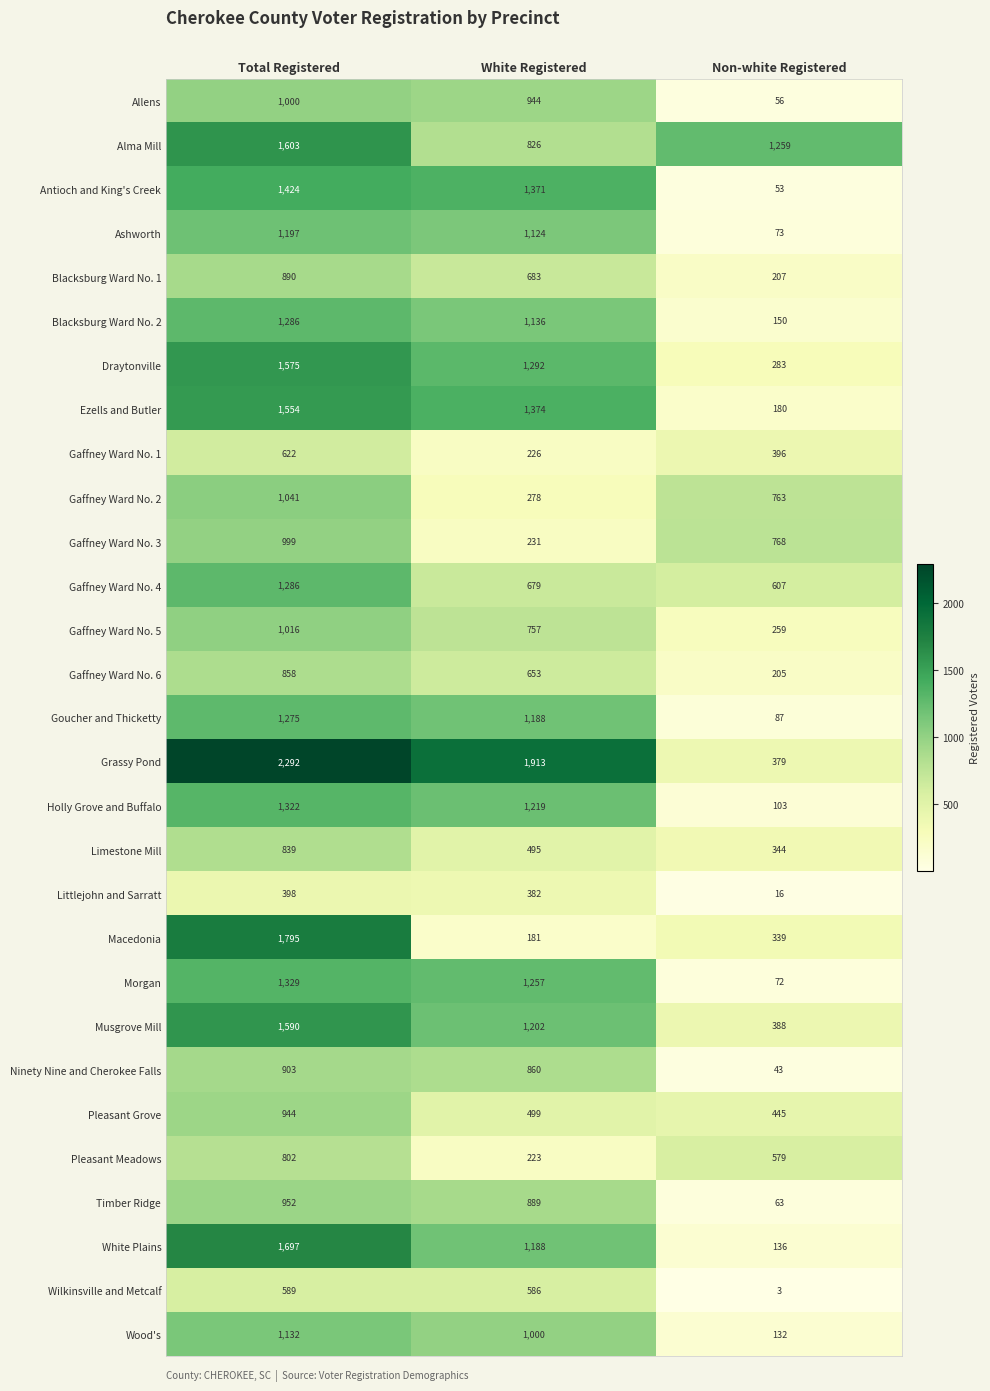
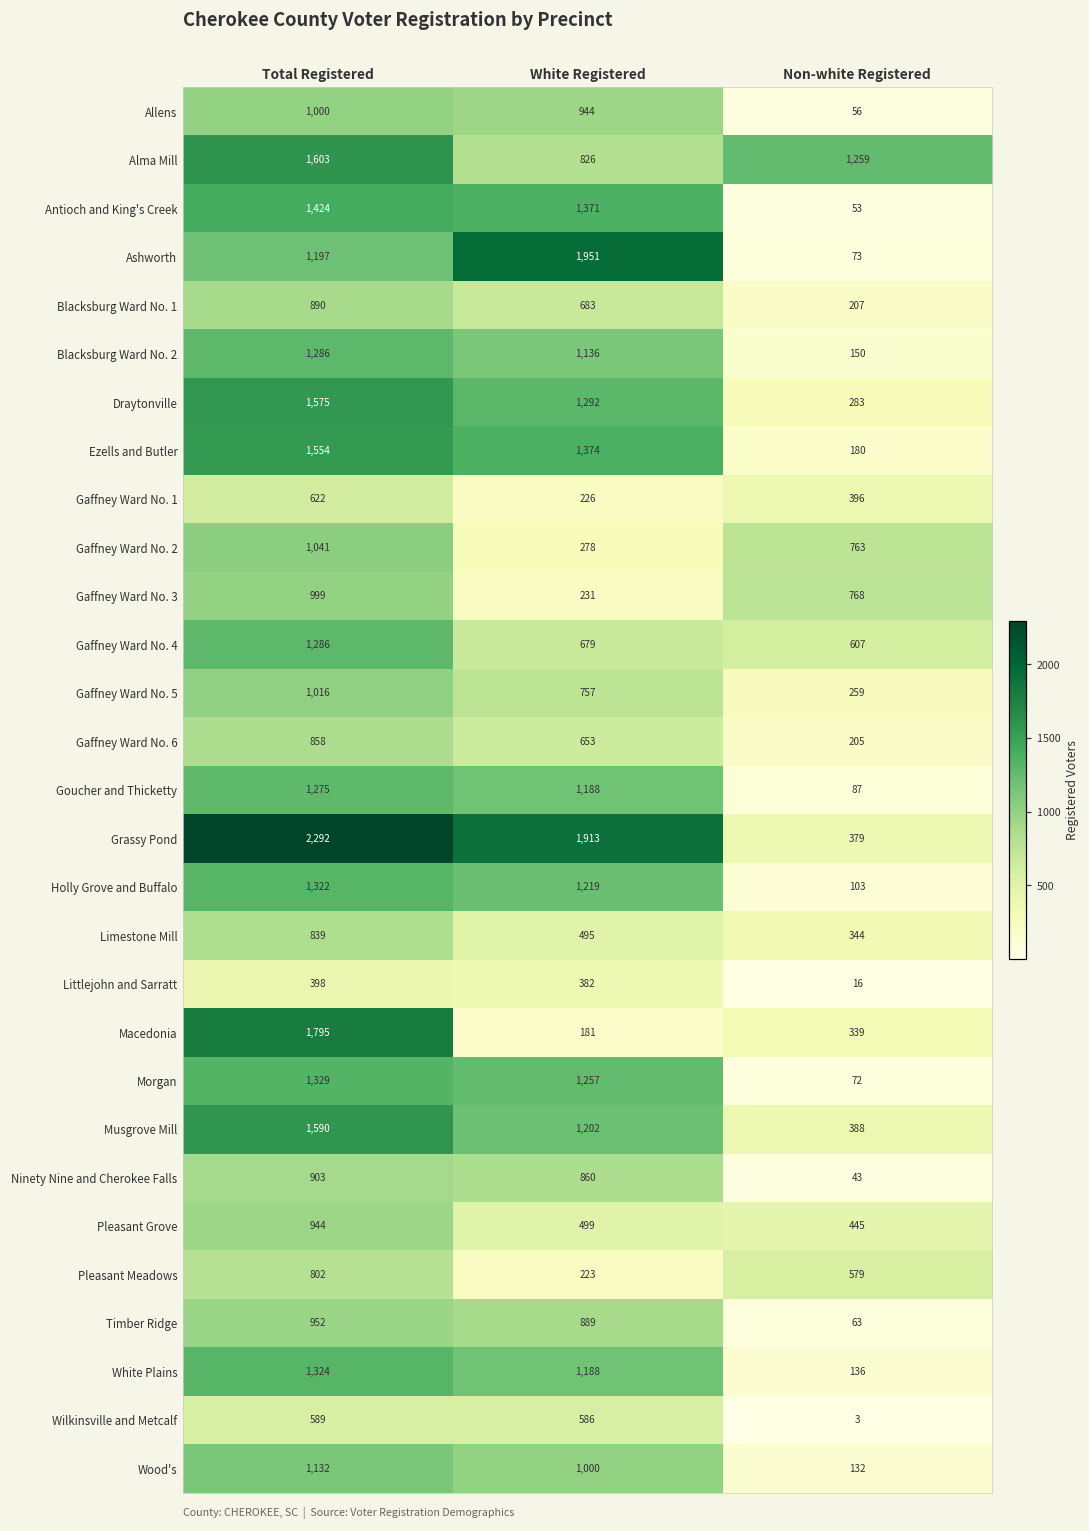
  {
    "Allens": {
      "Total Registered": "1,000",
      "White Registered": "944",
      "Non-white Registered": "56"
    },
    "Alma Mill": {
      "Total Registered": "1,603",
      "White Registered": "826",
      "Non-white Registered": "1,259"
    },
    "Antioch and King's Creek": {
      "Total Registered": "1,424",
      "White Registered": "1,371",
      "Non-white Registered": "53"
    },
    "Ashworth": {
      "Total Registered": "1,197",
-     "White Registered": "1,124",
+     "White Registered": "1,951",
      "Non-white Registered": "73"
    },
    "Blacksburg Ward No. 1": {
      "Total Registered": "890",
      "White Registered": "683",
      "Non-white Registered": "207"
    },
    "Blacksburg Ward No. 2": {
      "Total Registered": "1,286",
      "White Registered": "1,136",
      "Non-white Registered": "150"
    },
    "Draytonville": {
      "Total Registered": "1,575",
      "White Registered": "1,292",
      "Non-white Registered": "283"
    },
    "Ezells and Butler": {
      "Total Registered": "1,554",
      "White Registered": "1,374",
      "Non-white Registered": "180"
    },
    "Gaffney Ward No. 1": {
      "Total Registered": "622",
      "White Registered": "226",
      "Non-white Registered": "396"
    },
    "Gaffney Ward No. 2": {
      "Total Registered": "1,041",
      "White Registered": "278",
      "Non-white Registered": "763"
    },
    "Gaffney Ward No. 3": {
      "Total Registered": "999",
      "White Registered": "231",
      "Non-white Registered": "768"
    },
    "Gaffney Ward No. 4": {
      "Total Registered": "1,286",
      "White Registered": "679",
      "Non-white Registered": "607"
    },
    "Gaffney Ward No. 5": {
      "Total Registered": "1,016",
      "White Registered": "757",
      "Non-white Registered": "259"
    },
    "Gaffney Ward No. 6": {
      "Total Registered": "858",
      "White Registered": "653",
      "Non-white Registered": "205"
    },
    "Goucher and Thicketty": {
      "Total Registered": "1,275",
      "White Registered": "1,188",
      "Non-white Registered": "87"
    },
    "Grassy Pond": {
      "Total Registered": "2,292",
      "White Registered": "1,913",
      "Non-white Registered": "379"
    },
    "Holly Grove and Buffalo": {
      "Total Registered": "1,322",
      "White Registered": "1,219",
      "Non-white Registered": "103"
    },
    "Limestone Mill": {
      "Total Registered": "839",
      "White Registered": "495",
      "Non-white Registered": "344"
    },
    "Littlejohn and Sarratt": {
      "Total Registered": "398",
      "White Registered": "382",
      "Non-white Registered": "16"
    },
    "Macedonia": {
      "Total Registered": "1,795",
      "White Registered": "181",
      "Non-white Registered": "339"
    },
    "Morgan": {
      "Total Registered": "1,329",
      "White Registered": "1,257",
      "Non-white Registered": "72"
    },
    "Musgrove Mill": {
      "Total Registered": "1,590",
      "White Registered": "1,202",
      "Non-white Registered": "388"
    },
    "Ninety Nine and Cherokee Falls": {
      "Total Registered": "903",
      "White Registered": "860",
      "Non-white Registered": "43"
    },
    "Pleasant Grove": {
      "Total Registered": "944",
      "White Registered": "499",
      "Non-white Registered": "445"
    },
    "Pleasant Meadows": {
      "Total Registered": "802",
      "White Registered": "223",
      "Non-white Registered": "579"
    },
    "Timber Ridge": {
      "Total Registered": "952",
      "White Registered": "889",
      "Non-white Registered": "63"
    },
    "White Plains": {
-     "Total Registered": "1,697",
+     "Total Registered": "1,324",
      "White Registered": "1,188",
      "Non-white Registered": "136"
    },
    "Wilkinsville and Metcalf": {
      "Total Registered": "589",
      "White Registered": "586",
      "Non-white Registered": "3"
    },
    "Wood's": {
      "Total Registered": "1,132",
      "White Registered": "1,000",
      "Non-white Registered": "132"
    }
  }
